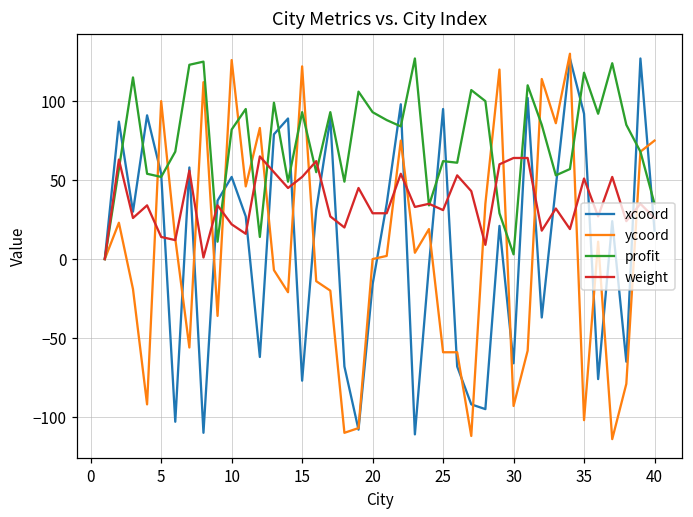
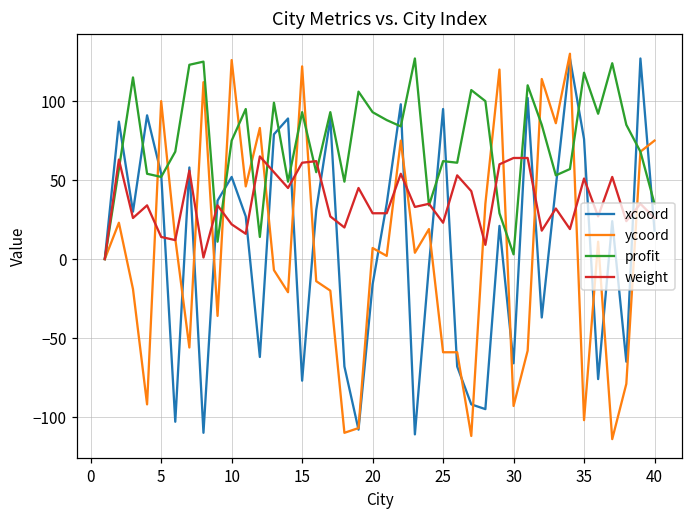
  {
    "xcoord": {
      "5": 54,
      "10": 52,
      "15": -77,
      "20": -16,
      "25": 95,
      "30": -66,
-     "35": 92
+     "35": 76
    },
    "ycoord": {
      "5": 100,
      "10": 126,
      "15": 122,
-     "20": 0,
+     "20": 7,
      "25": -59,
      "30": -93,
      "35": -102,
      "40": 75
    },
    "profit": {
      "5": 52,
-     "10": 82,
+     "10": 75,
      "15": 93,
      "20": 93,
      "25": 62,
      "30": 3,
      "35": 118
    },
    "weight": {
      "5": 14,
      "10": 22,
-     "15": 52,
+     "15": 61,
      "20": 29,
-     "25": 31,
+     "25": 23,
      "30": 64,
      "35": 51
    }
  }
